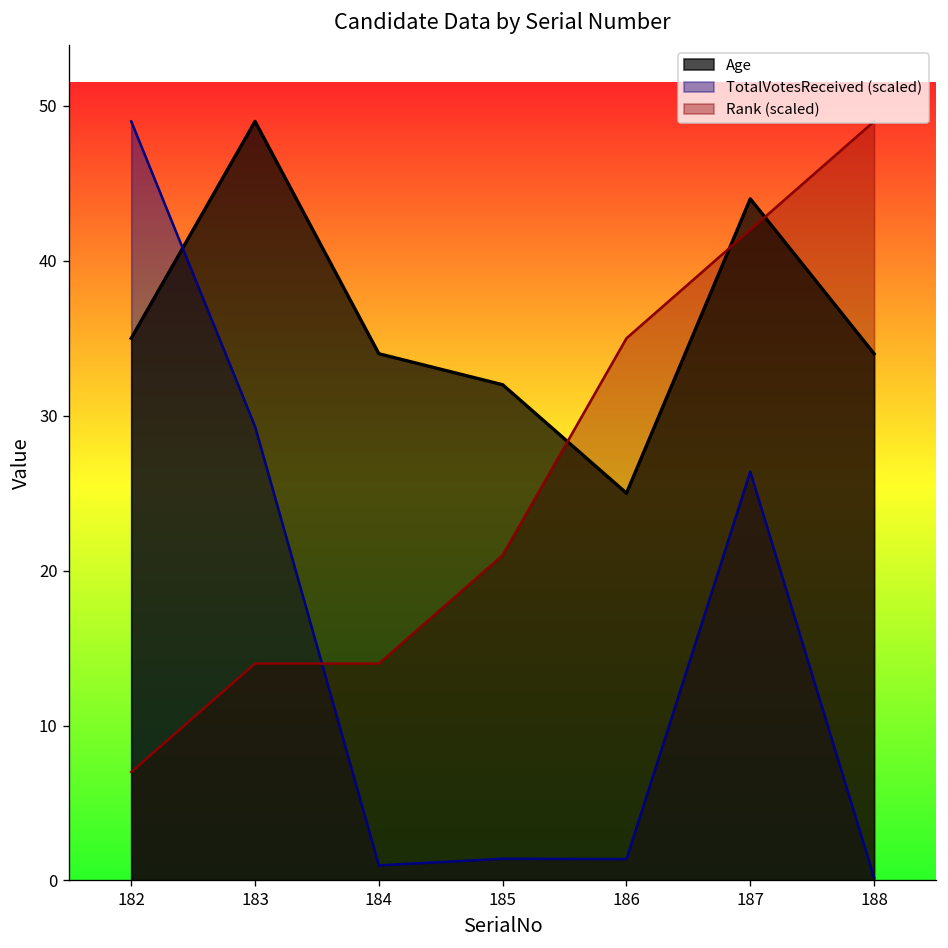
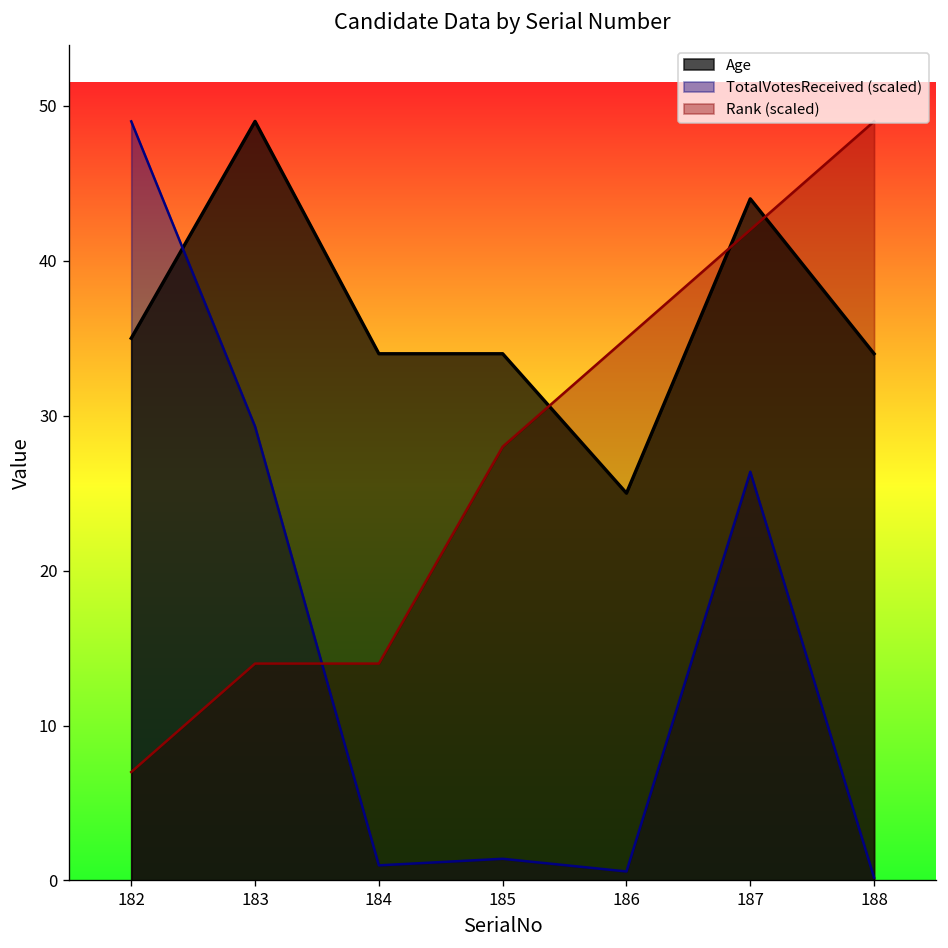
  {
    "Age": {
      "182": 35,
      "183": 49,
      "184": 34,
-     "185": 32,
+     "185": 34,
      "186": 25,
      "187": 44,
      "188": 34
    },
    "TotalVotesReceived (scaled)": {
      "182": 49.0,
      "183": 29.3,
      "184": 1.0,
      "185": 1.4,
-     "186": 1.4,
+     "186": 0.6,
      "187": 26.4,
      "188": 0.2
    },
    "Rank (scaled)": {
      "182": 7.0,
      "183": 14.0,
      "184": 14.0,
-     "185": 21.0,
+     "185": 28.0,
      "186": 35.0,
      "187": 42.0
    }
  }
